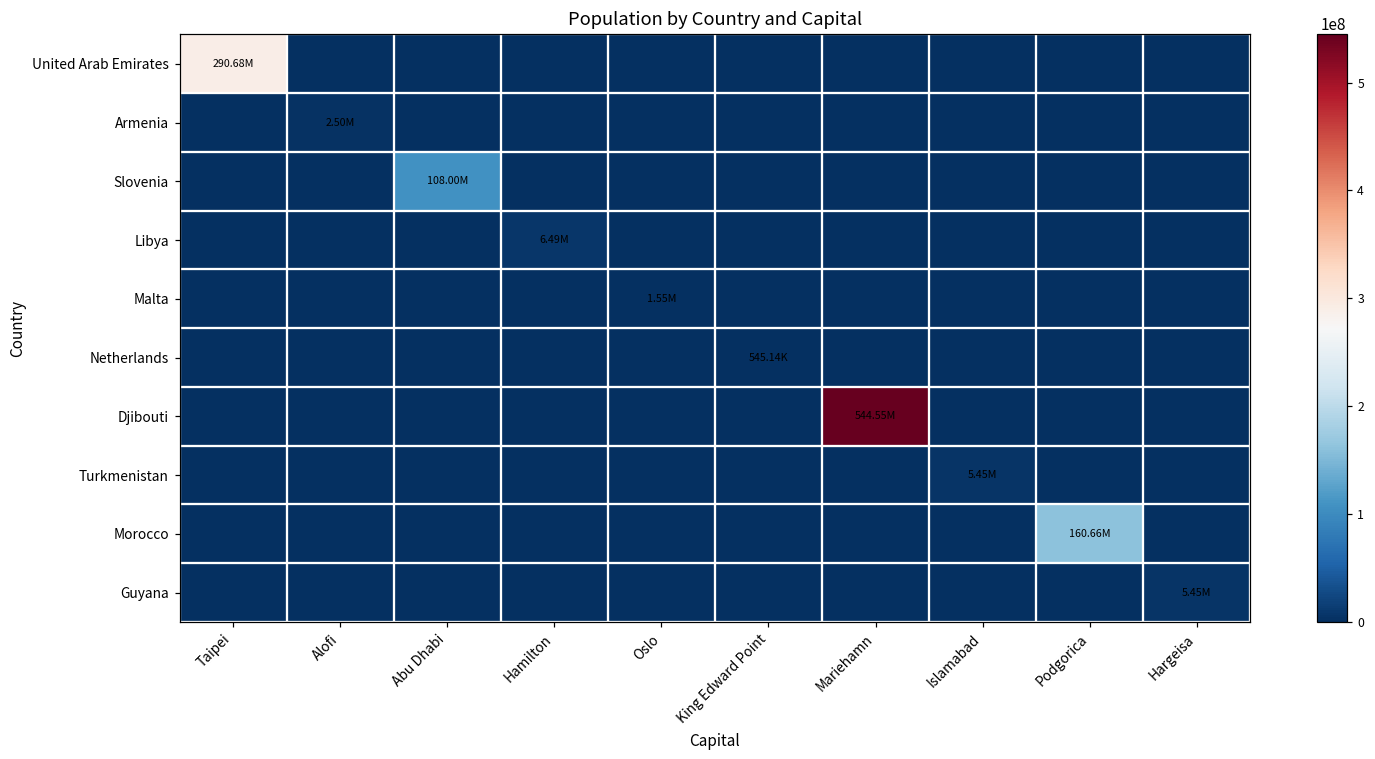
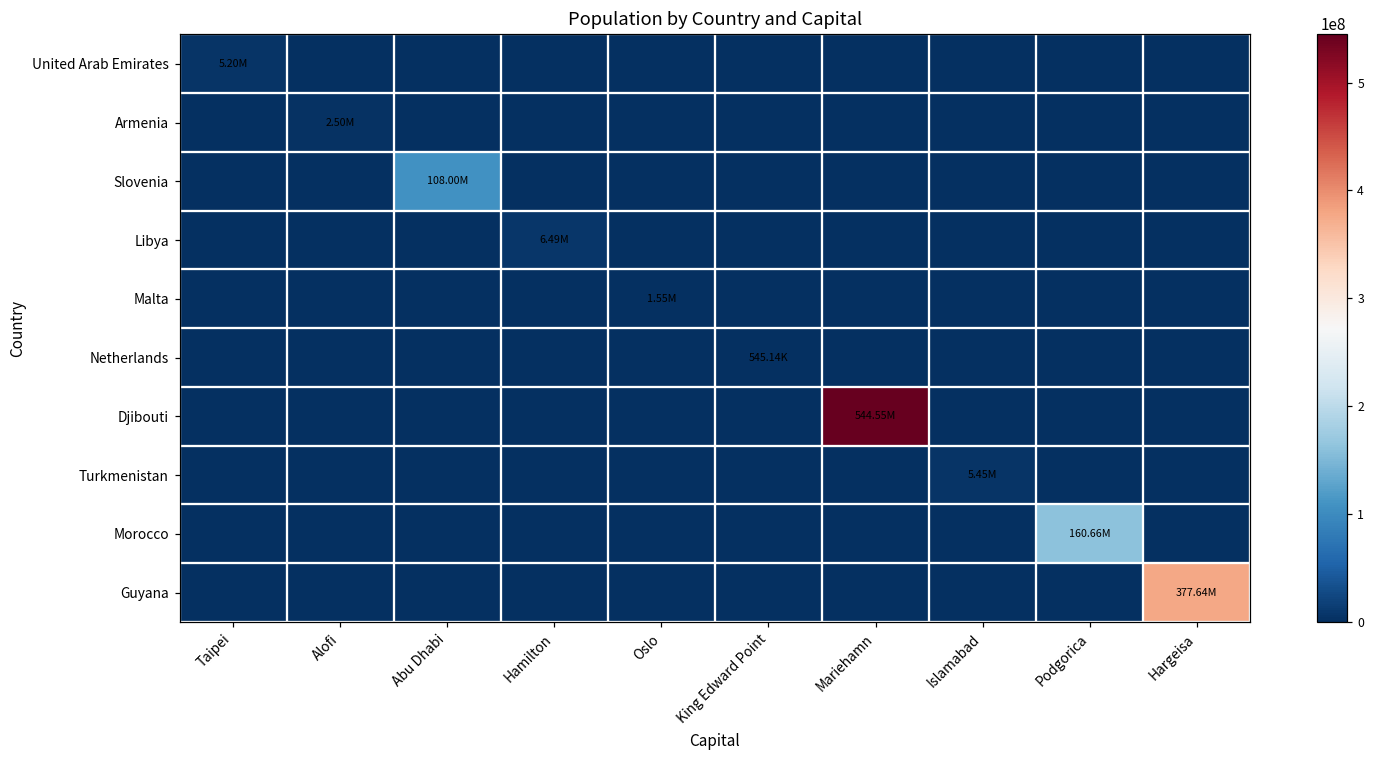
  {
    "United Arab Emirates": {
-     "Taipei": "290.68M"
+     "Taipei": "5.20M"
    },
    "Armenia": {
      "Alofi": "2.50M"
    },
    "Slovenia": {
      "Abu Dhabi": "108.00M"
    },
    "Libya": {
      "Hamilton": "6.49M"
    },
    "Malta": {
      "Oslo": "1.55M"
    },
    "Netherlands": {
      "King Edward Point": "545.14K"
    },
    "Djibouti": {
      "Mariehamn": "544.55M"
    },
    "Turkmenistan": {
      "Islamabad": "5.45M"
    },
    "Morocco": {
      "Podgorica": "160.66M"
    },
    "Guyana": {
-     "Hargeisa": "5.45M"
+     "Hargeisa": "377.64M"
    }
  }
